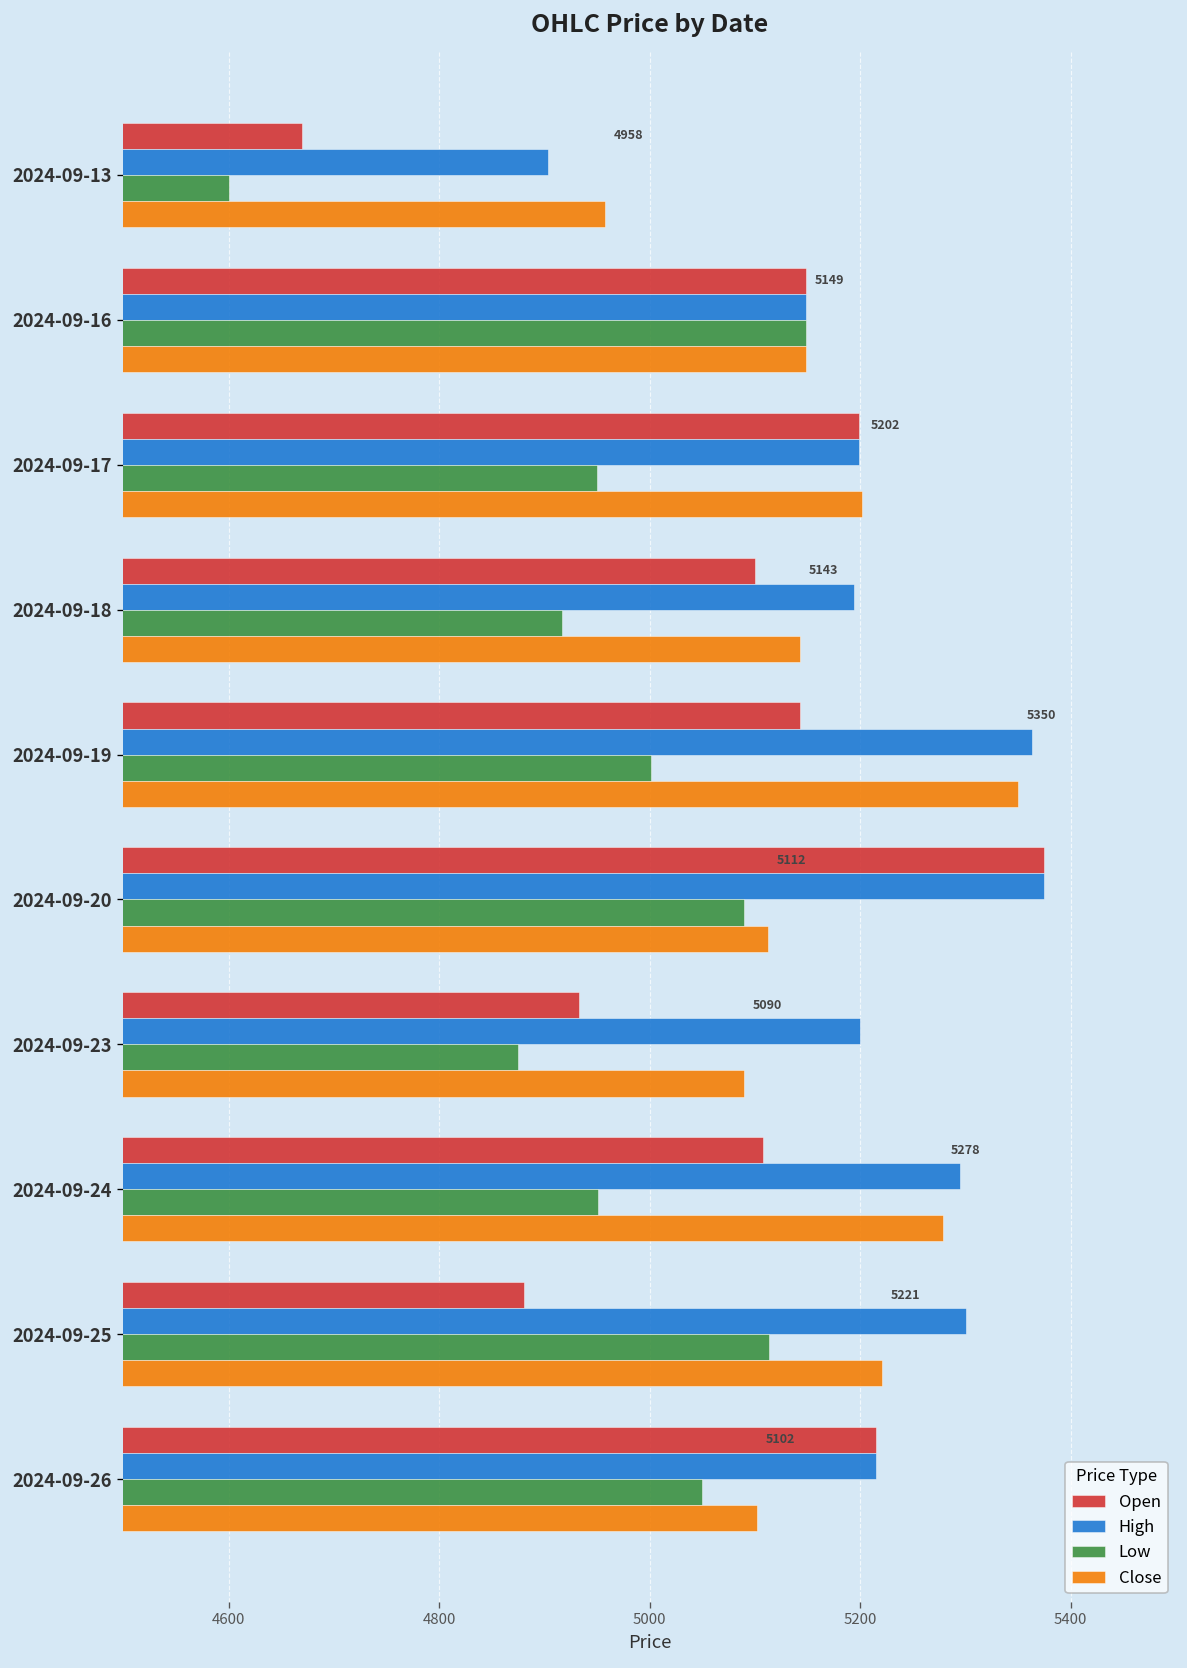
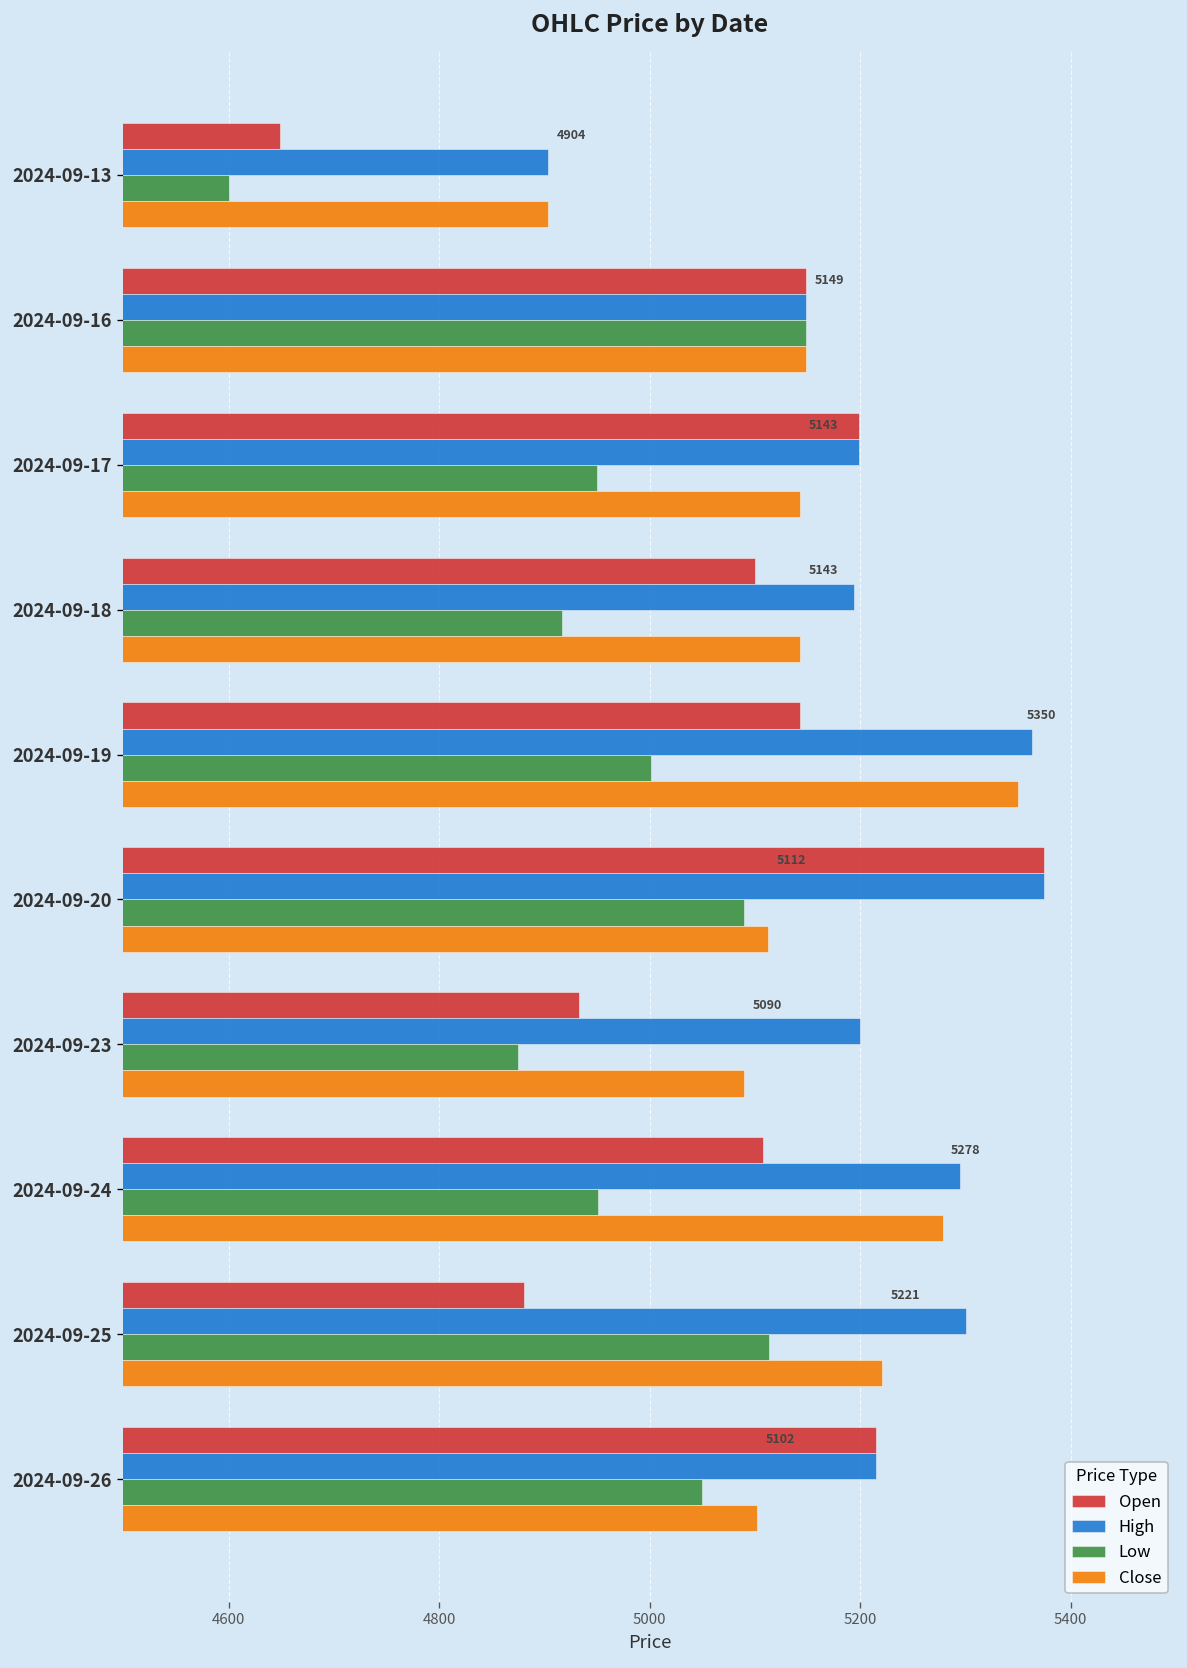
  {
    "Open": {
-     "2024-09-13": 4670,
+     "2024-09-13": 4650,
      "2024-09-18": 5100,
      "2024-09-19": 5140,
      "2024-09-23": 4930,
      "2024-09-24": 5110,
      "2024-09-25": 4880
    },
    "High": {
      "2024-09-13": 4904
    },
    "Low": {
      "2024-09-13": 4600,
      "2024-09-16": 5150,
      "2024-09-17": 4950,
      "2024-09-18": 4920,
      "2024-09-19": 5000,
      "2024-09-20": 5090,
      "2024-09-23": 4880,
      "2024-09-24": 4950,
      "2024-09-25": 5110,
      "2024-09-26": 5050
    },
    "Close": {
-     "2024-09-13": 4958,
-     "2024-09-17": 5202
+     "2024-09-13": 4904,
+     "2024-09-17": 5143
    }
  }
